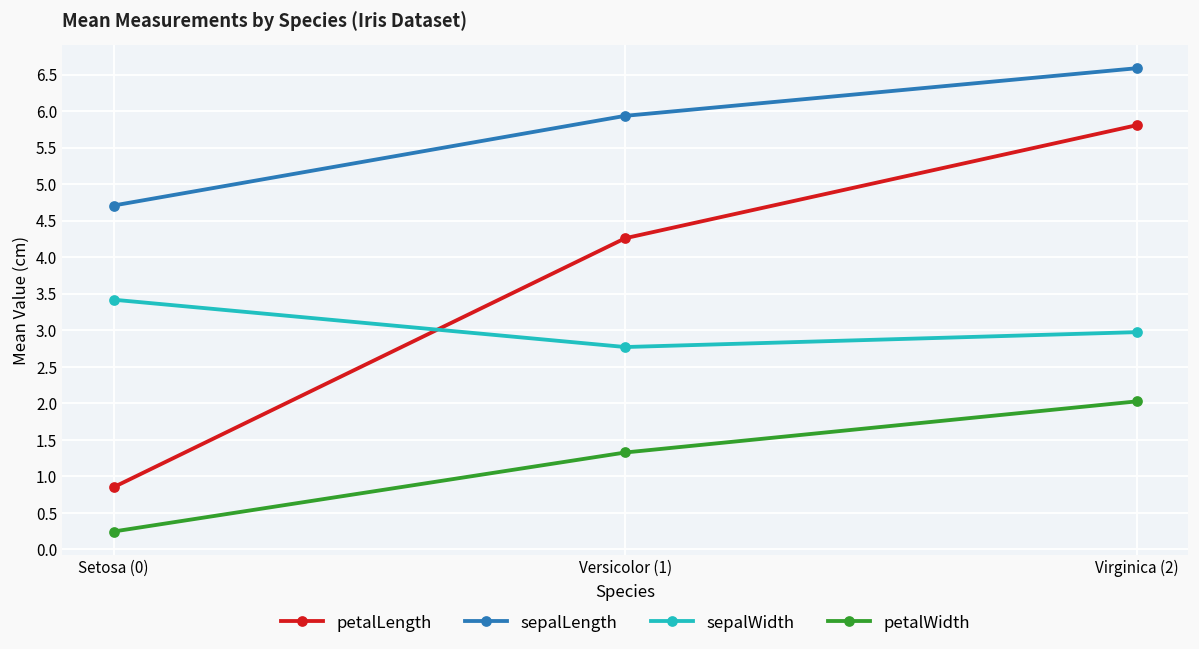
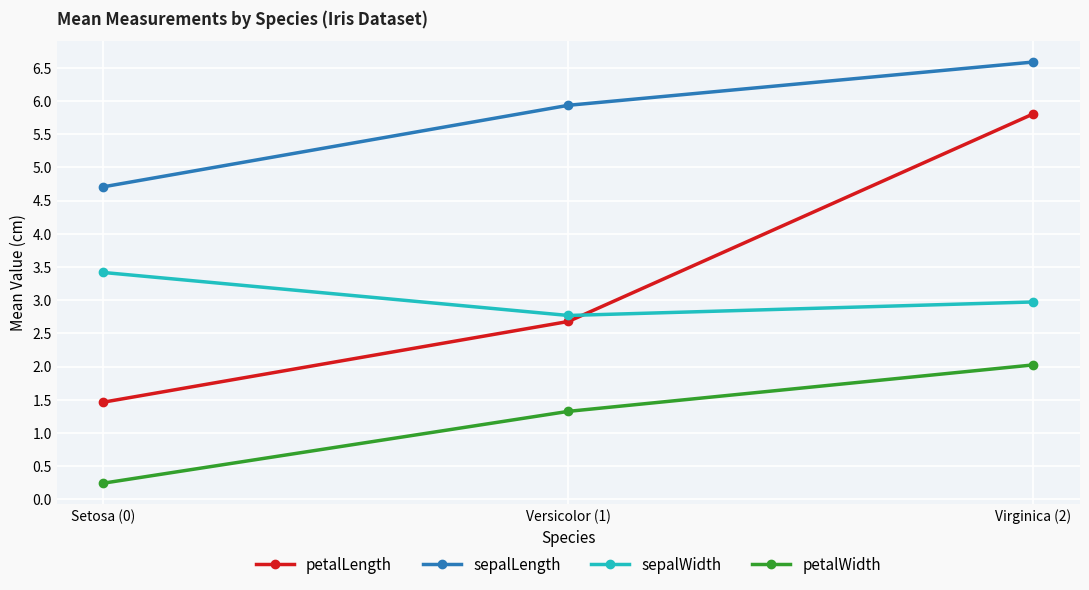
  {
    "petalLength": {
-     "Setosa (0)": 0.9,
-     "Versicolor (1)": 4.3,
+     "Setosa (0)": 1.5,
+     "Versicolor (1)": 2.7,
      "Virginica (2)": 5.8
    },
    "sepalLength": {
      "Setosa (0)": 4.7,
      "Versicolor (1)": 5.9,
      "Virginica (2)": 6.6
    },
    "sepalWidth": {
      "Setosa (0)": 3.4,
      "Versicolor (1)": 2.8,
      "Virginica (2)": 3.0
    },
    "petalWidth": {
      "Setosa (0)": 0.2,
      "Versicolor (1)": 1.3,
      "Virginica (2)": 2.0
    }
  }
